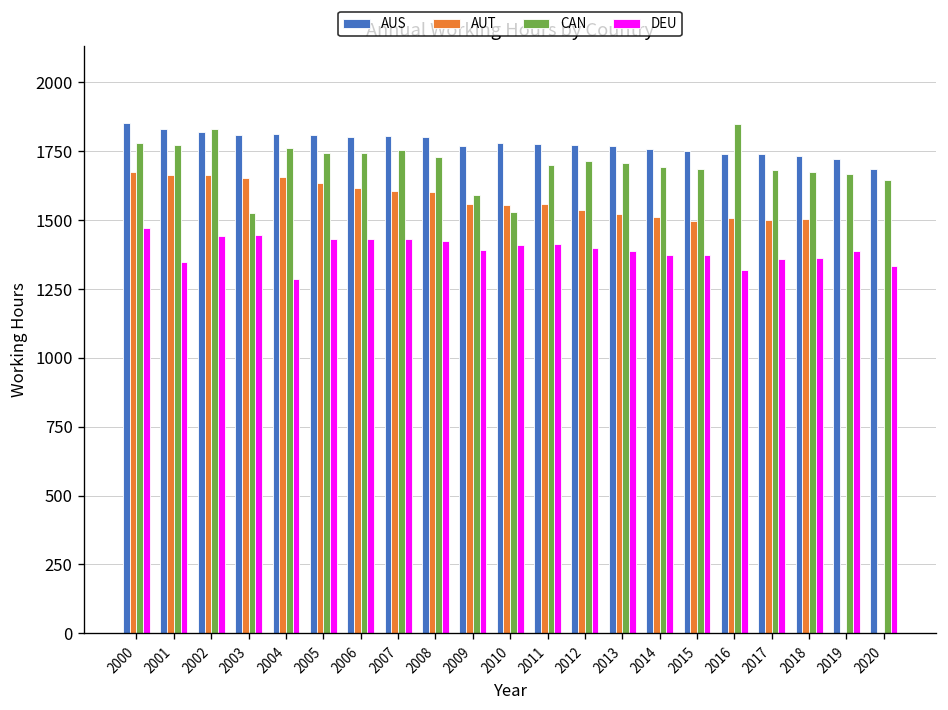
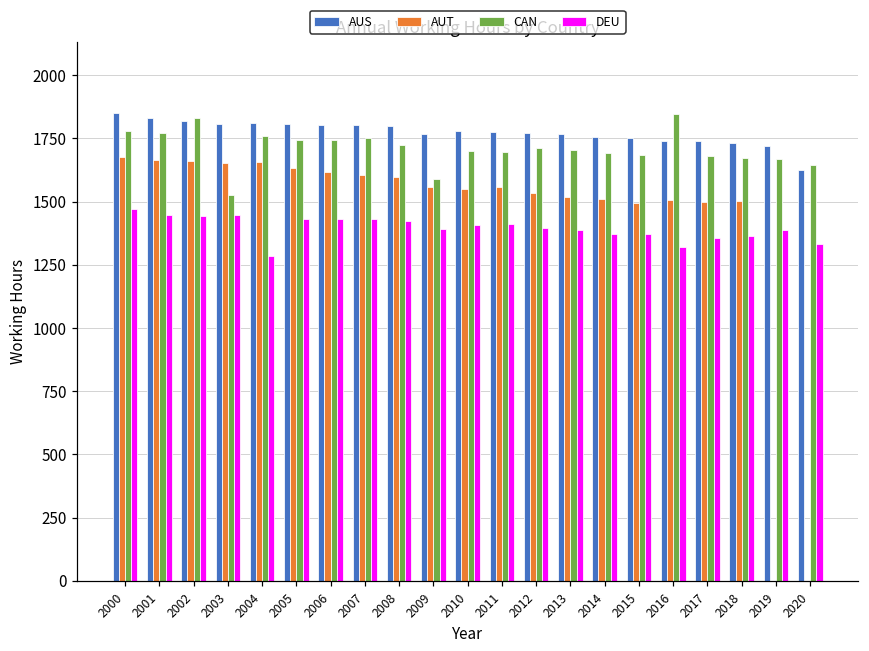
  {
    "AUS": {
      "2000": 1850,
      "2001": 1830,
      "2002": 1820,
      "2003": 1810,
      "2004": 1810,
      "2005": 1810,
      "2006": 1800,
      "2007": 1800,
      "2008": 1800,
      "2009": 1770,
      "2010": 1780,
      "2011": 1770,
      "2012": 1770,
      "2013": 1770,
      "2014": 1760,
      "2015": 1750,
      "2016": 1740,
      "2017": 1740,
      "2018": 1730,
      "2019": 1720,
-     "2020": 1680
+     "2020": 1630
    },
    "AUT": {
      "2000": 1680,
      "2001": 1660,
      "2002": 1660,
      "2003": 1650,
      "2004": 1660,
      "2005": 1630,
      "2006": 1620,
      "2007": 1610,
      "2008": 1600,
      "2009": 1560,
      "2010": 1550,
      "2011": 1560,
      "2012": 1540,
      "2013": 1520,
      "2014": 1510,
      "2015": 1500,
      "2016": 1510,
      "2017": 1500,
      "2018": 1500,
      "2019": 0,
      "2020": 0
    },
    "CAN": {
      "2000": 1780,
      "2001": 1770,
      "2002": 1830,
      "2003": 1530,
      "2004": 1760,
      "2005": 1740,
      "2006": 1740,
      "2007": 1750,
      "2008": 1730,
      "2009": 1590,
-     "2010": 1530,
+     "2010": 1700,
      "2011": 1700,
      "2012": 1710,
      "2013": 1710,
      "2014": 1690,
      "2015": 1680,
      "2016": 1850,
      "2017": 1680,
      "2018": 1670,
      "2019": 1670,
      "2020": 1640
    },
    "DEU": {
      "2000": 1470,
-     "2001": 1350,
+     "2001": 1450,
      "2002": 1440,
      "2003": 1450,
      "2004": 1290,
      "2005": 1430,
      "2006": 1430,
      "2007": 1430,
      "2008": 1420,
      "2009": 1390,
      "2010": 1410,
      "2011": 1410,
      "2012": 1400,
      "2013": 1390,
      "2014": 1370,
      "2015": 1370,
      "2016": 1320,
      "2017": 1360,
      "2018": 1360,
      "2019": 1390,
      "2020": 1330
    }
  }
